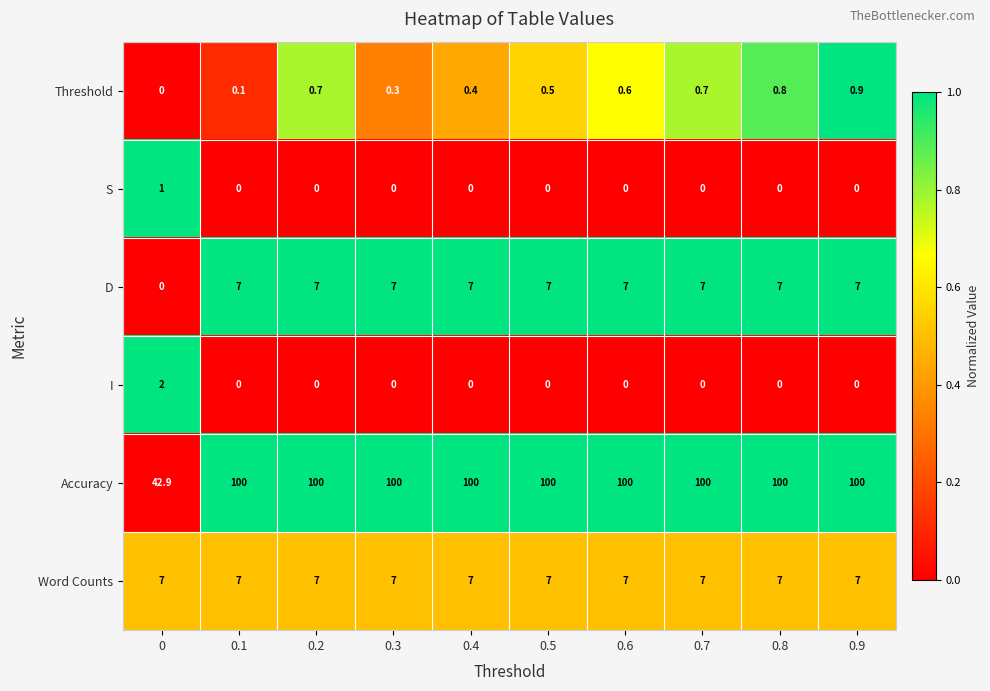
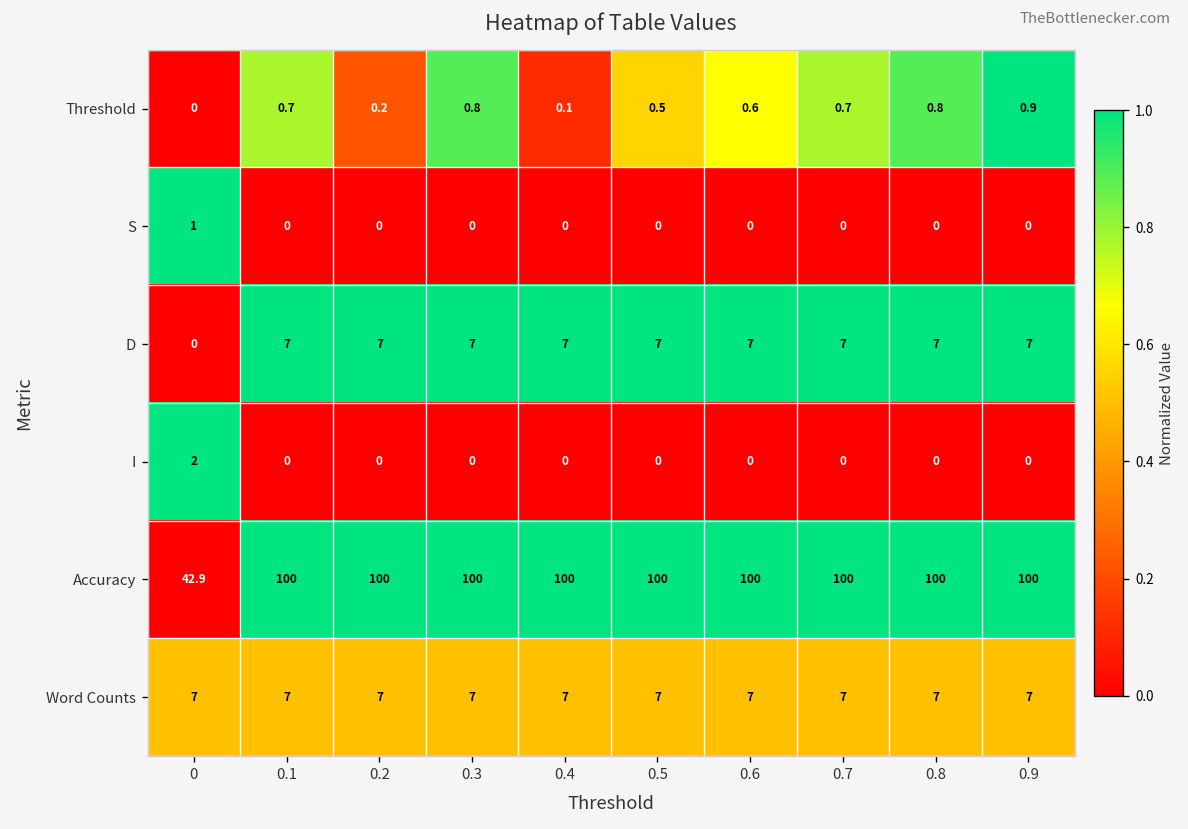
  {
    "Threshold": {
      "0": 0,
-     "0.1": 0.1,
-     "0.2": 0.7,
-     "0.3": 0.3,
-     "0.4": 0.4,
+     "0.1": 0.7,
+     "0.2": 0.2,
+     "0.3": 0.8,
+     "0.4": 0.1,
      "0.5": 0.5,
      "0.6": 0.6,
      "0.7": 0.7,
      "0.8": 0.8,
      "0.9": 0.9
    },
    "S": {
      "0": 1,
      "0.1": 0,
      "0.2": 0,
      "0.3": 0,
      "0.4": 0,
      "0.5": 0,
      "0.6": 0,
      "0.7": 0,
      "0.8": 0,
      "0.9": 0
    },
    "D": {
      "0": 0,
      "0.1": 7,
      "0.2": 7,
      "0.3": 7,
      "0.4": 7,
      "0.5": 7,
      "0.6": 7,
      "0.7": 7,
      "0.8": 7,
      "0.9": 7
    },
    "I": {
      "0": 2,
      "0.1": 0,
      "0.2": 0,
      "0.3": 0,
      "0.4": 0,
      "0.5": 0,
      "0.6": 0,
      "0.7": 0,
      "0.8": 0,
      "0.9": 0
    },
    "Accuracy": {
      "0": 42.9,
      "0.1": 100,
      "0.2": 100,
      "0.3": 100,
      "0.4": 100,
      "0.5": 100,
      "0.6": 100,
      "0.7": 100,
      "0.8": 100,
      "0.9": 100
    },
    "Word Counts": {
      "0": 7,
      "0.1": 7,
      "0.2": 7,
      "0.3": 7,
      "0.4": 7,
      "0.5": 7,
      "0.6": 7,
      "0.7": 7,
      "0.8": 7,
      "0.9": 7
    }
  }
